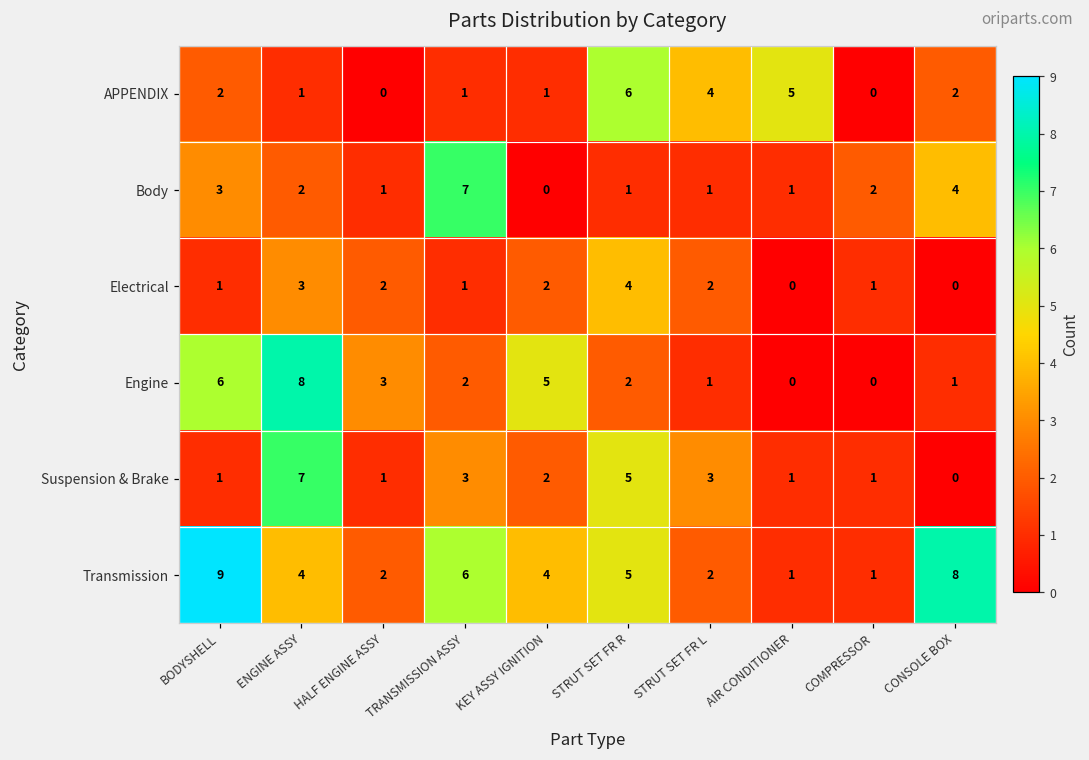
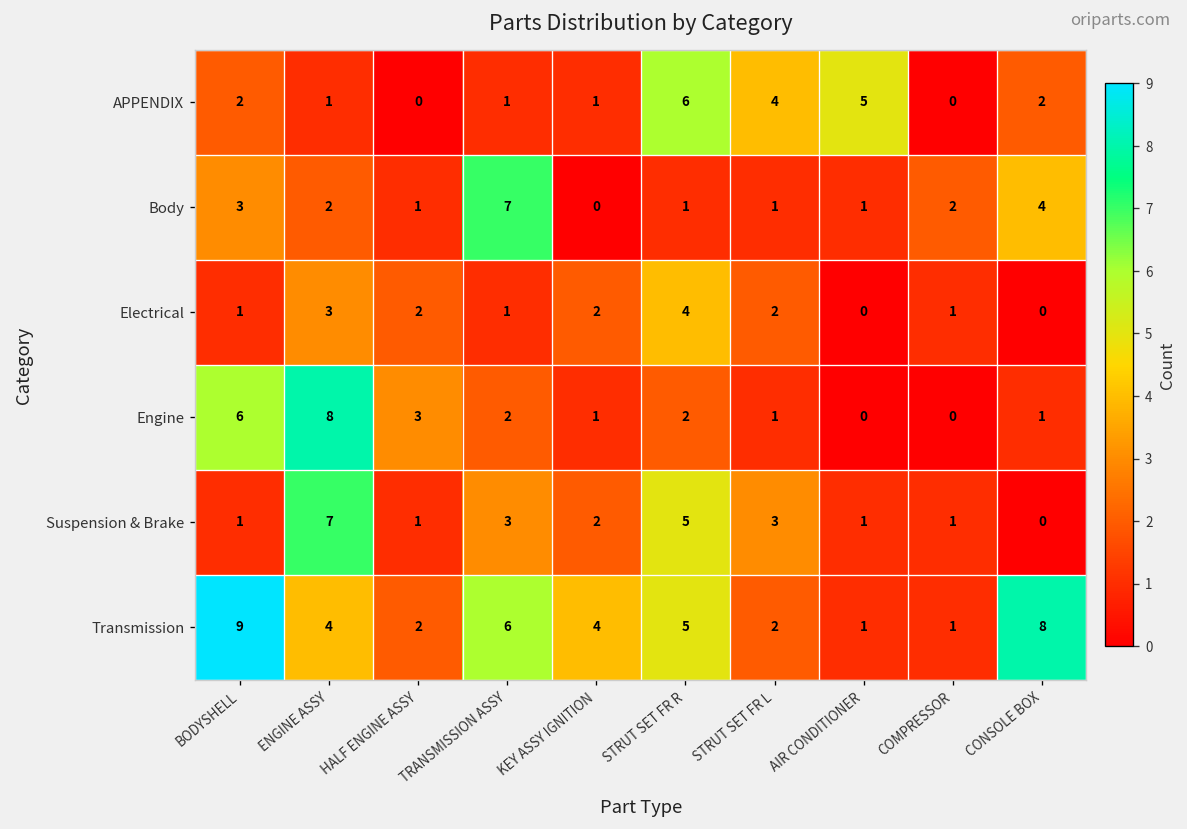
  {
    "APPENDIX": {
      "BODYSHELL": 2,
      "ENGINE ASSY": 1,
      "HALF ENGINE ASSY": 0,
      "TRANSMISSION ASSY": 1,
      "KEY ASSY IGNITION": 1,
      "STRUT SET FR R": 6,
      "STRUT SET FR L": 4,
      "AIR CONDITIONER": 5,
      "COMPRESSOR": 0,
      "CONSOLE BOX": 2
    },
    "Body": {
      "BODYSHELL": 3,
      "ENGINE ASSY": 2,
      "HALF ENGINE ASSY": 1,
      "TRANSMISSION ASSY": 7,
      "KEY ASSY IGNITION": 0,
      "STRUT SET FR R": 1,
      "STRUT SET FR L": 1,
      "AIR CONDITIONER": 1,
      "COMPRESSOR": 2,
      "CONSOLE BOX": 4
    },
    "Electrical": {
      "BODYSHELL": 1,
      "ENGINE ASSY": 3,
      "HALF ENGINE ASSY": 2,
      "TRANSMISSION ASSY": 1,
      "KEY ASSY IGNITION": 2,
      "STRUT SET FR R": 4,
      "STRUT SET FR L": 2,
      "AIR CONDITIONER": 0,
      "COMPRESSOR": 1,
      "CONSOLE BOX": 0
    },
    "Engine": {
      "BODYSHELL": 6,
      "ENGINE ASSY": 8,
      "HALF ENGINE ASSY": 3,
      "TRANSMISSION ASSY": 2,
-     "KEY ASSY IGNITION": 5,
+     "KEY ASSY IGNITION": 1,
      "STRUT SET FR R": 2,
      "STRUT SET FR L": 1,
      "AIR CONDITIONER": 0,
      "COMPRESSOR": 0,
      "CONSOLE BOX": 1
    },
    "Suspension & Brake": {
      "BODYSHELL": 1,
      "ENGINE ASSY": 7,
      "HALF ENGINE ASSY": 1,
      "TRANSMISSION ASSY": 3,
      "KEY ASSY IGNITION": 2,
      "STRUT SET FR R": 5,
      "STRUT SET FR L": 3,
      "AIR CONDITIONER": 1,
      "COMPRESSOR": 1,
      "CONSOLE BOX": 0
    },
    "Transmission": {
      "BODYSHELL": 9,
      "ENGINE ASSY": 4,
      "HALF ENGINE ASSY": 2,
      "TRANSMISSION ASSY": 6,
      "KEY ASSY IGNITION": 4,
      "STRUT SET FR R": 5,
      "STRUT SET FR L": 2,
      "AIR CONDITIONER": 1,
      "COMPRESSOR": 1,
      "CONSOLE BOX": 8
    }
  }
